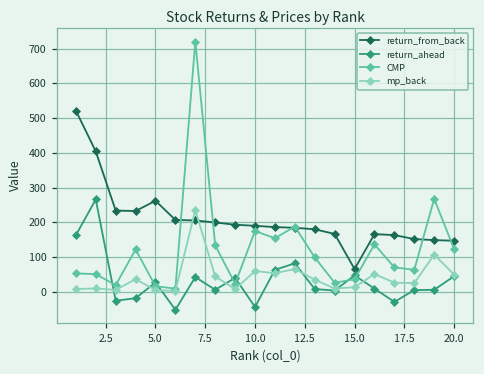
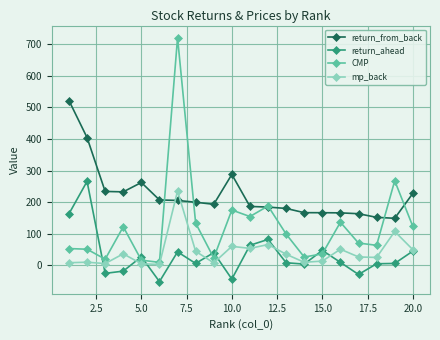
  {
    "return_from_back": {
      "5.0": 260,
-     "10.0": 190,
-     "15.0": 70,
-     "20.0": 150
+     "10.0": 290,
+     "15.0": 170,
+     "20.0": 230
    },
    "return_ahead": {
      "5.0": 30,
      "10.0": -40,
      "15.0": 50
    }
  }
